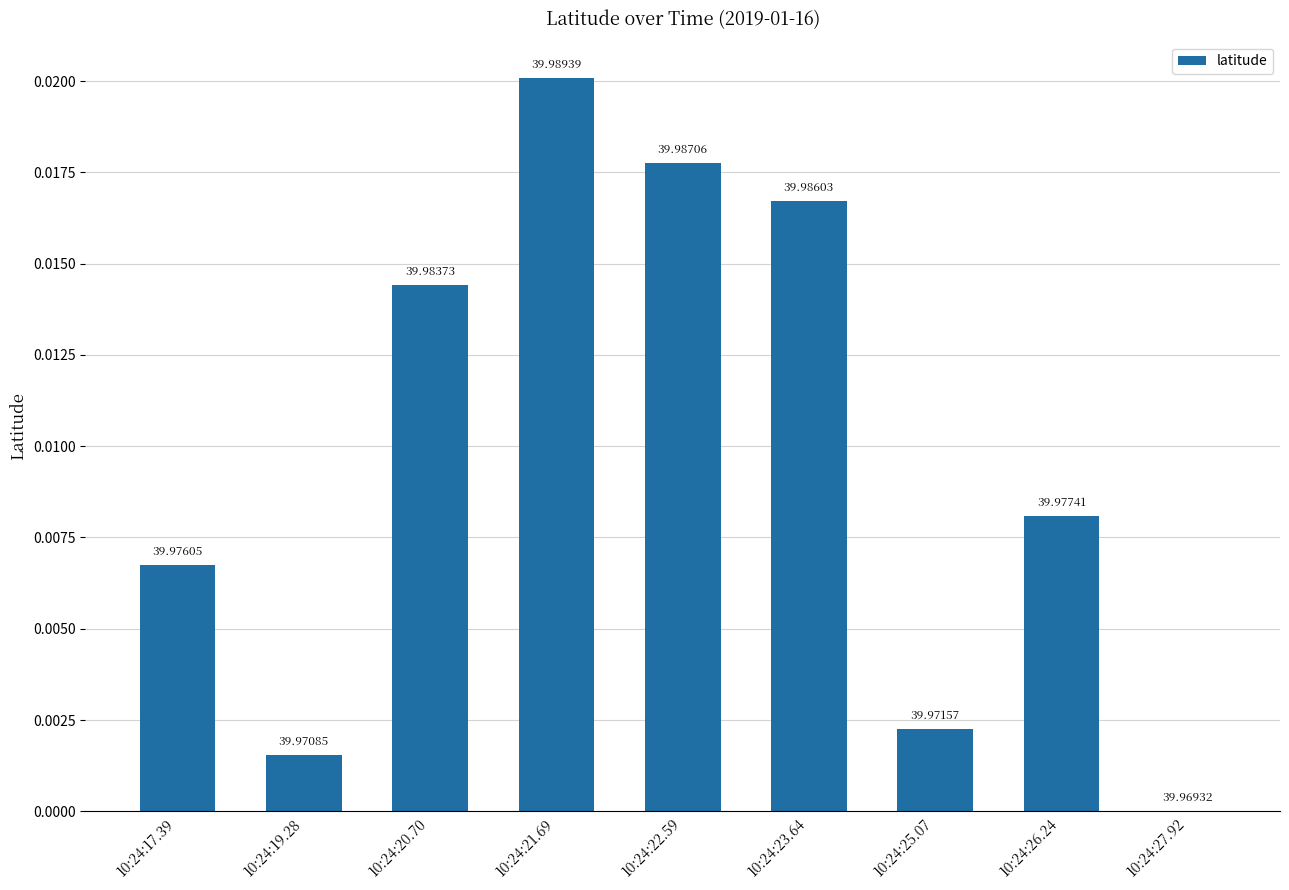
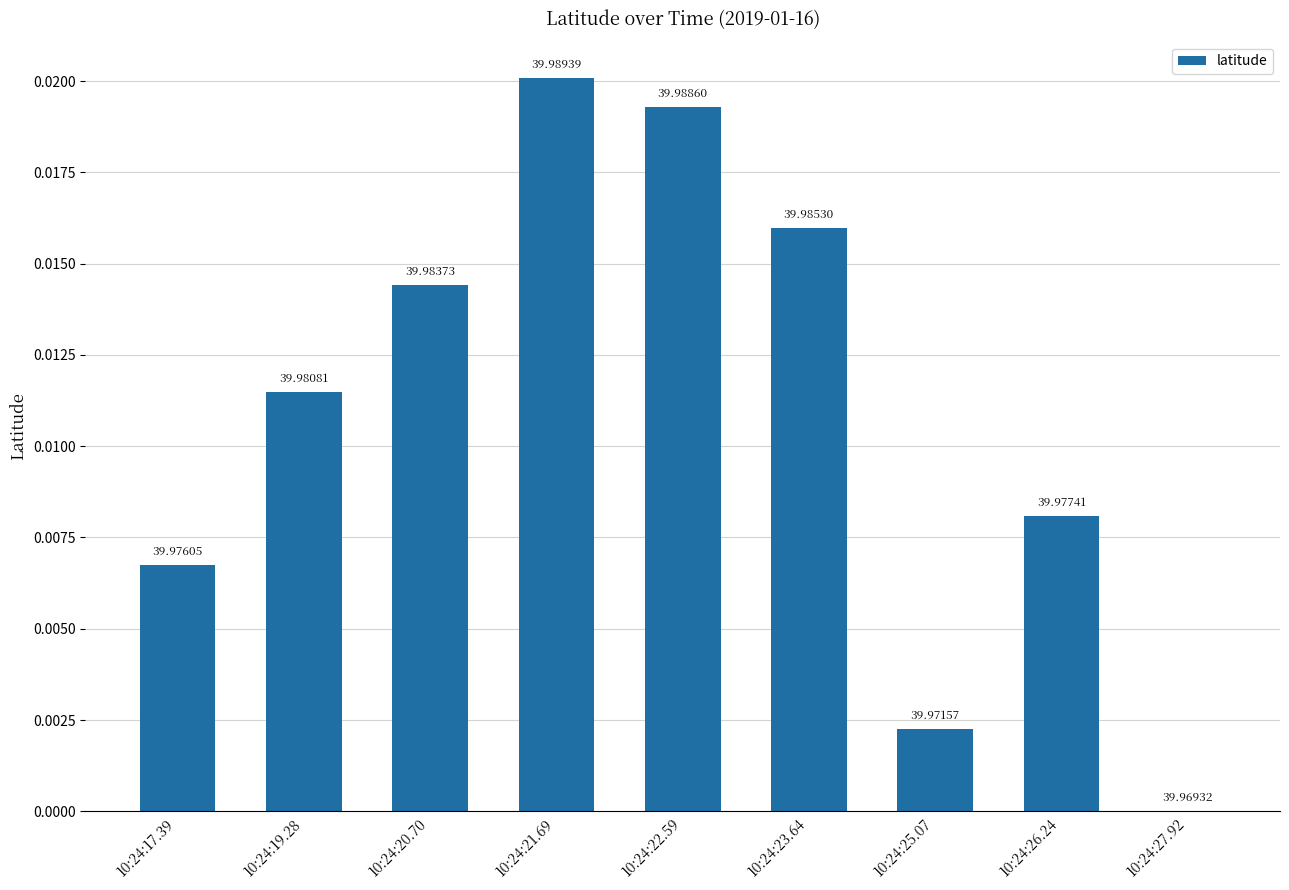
  {
-   "10:24:19.28": 39.97085,
-   "10:24:22.59": 39.98706,
-   "10:24:23.64": 39.98603
+   "10:24:19.28": 39.98081,
+   "10:24:22.59": 39.98860,
+   "10:24:23.64": 39.98530
  }
